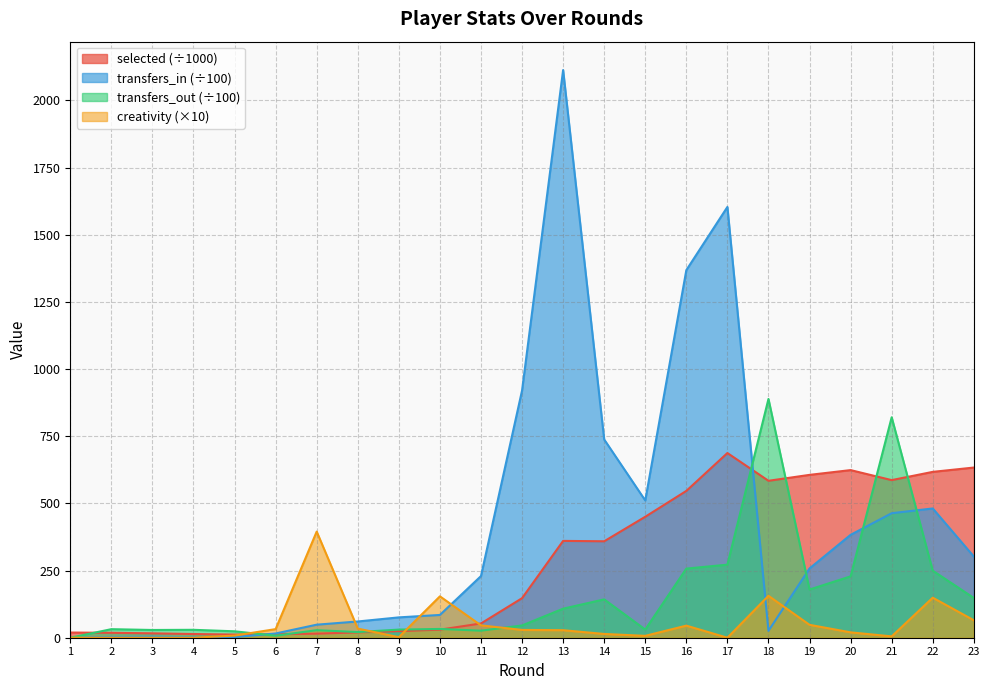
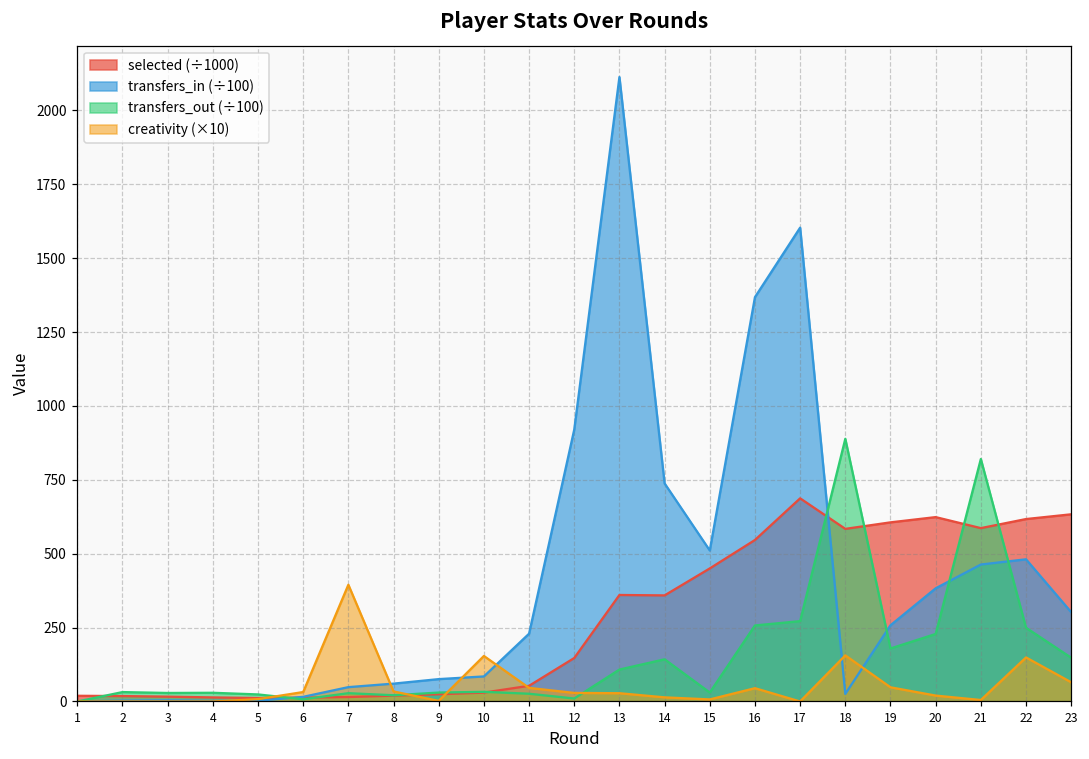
  {
    "selected (÷1000)": {
      "1": 20,
      "2": 20,
      "3": 20,
      "4": 10,
      "7": 20,
      "12": 150,
      "13": 360,
      "14": 360,
      "15": 450,
      "16": 550,
      "17": 690,
      "18": 580,
      "19": 610,
      "20": 620,
      "21": 590,
      "22": 620,
      "23": 630
    },
    "transfers_in (÷100)": {
      "7": 50,
      "8": 60,
      "9": 80,
      "10": 80,
      "11": 230,
      "12": 920,
      "13": 2110,
      "14": 740,
      "15": 510,
      "16": 1370,
      "17": 1600,
      "18": 30,
      "19": 260,
      "20": 380,
      "21": 460,
      "22": 480,
      "23": 300
    },
    "transfers_out (÷100)": {
      "2": 30,
      "3": 30,
      "4": 30,
      "5": 20,
      "7": 30,
      "11": 30,
-     "12": 50,
+     "12": 10,
      "13": 110,
      "14": 140,
      "15": 30,
      "16": 260,
      "17": 270,
      "18": 890,
      "19": 180,
      "20": 230,
      "21": 820,
      "22": 250,
      "23": 150
    },
    "creativity (×10)": {
      "6": 30,
      "7": 400,
      "8": 30,
      "9": 0,
      "10": 150,
      "12": 30,
      "13": 30,
      "14": 10,
      "15": 10,
      "16": 50,
      "17": 0,
      "18": 160,
      "19": 50,
      "20": 20,
      "21": 10,
      "22": 150,
      "23": 70
    }
  }
